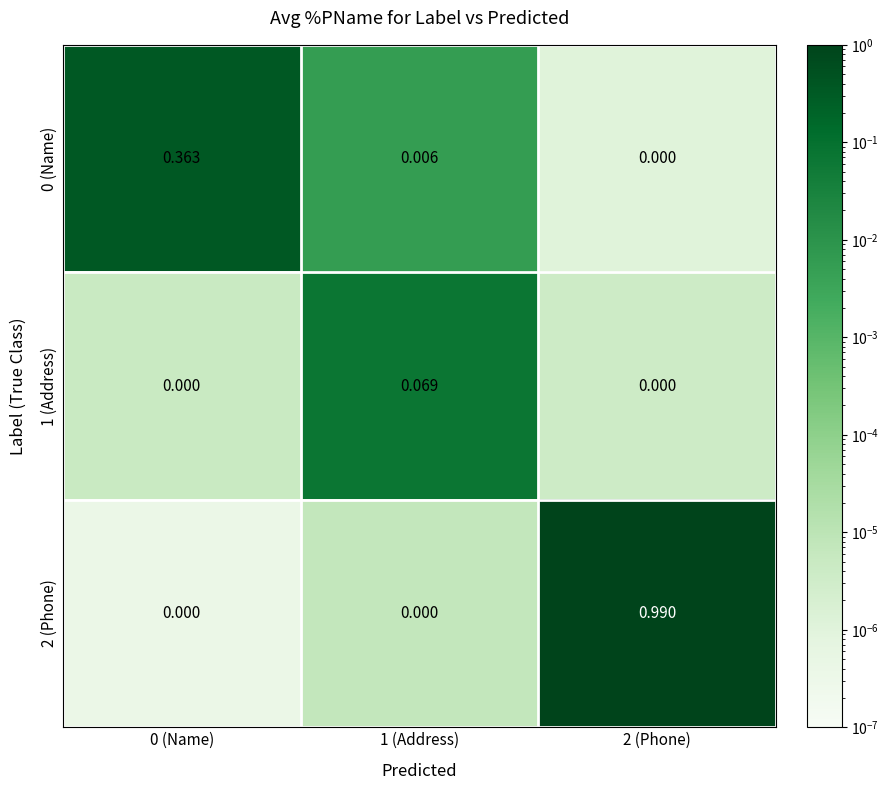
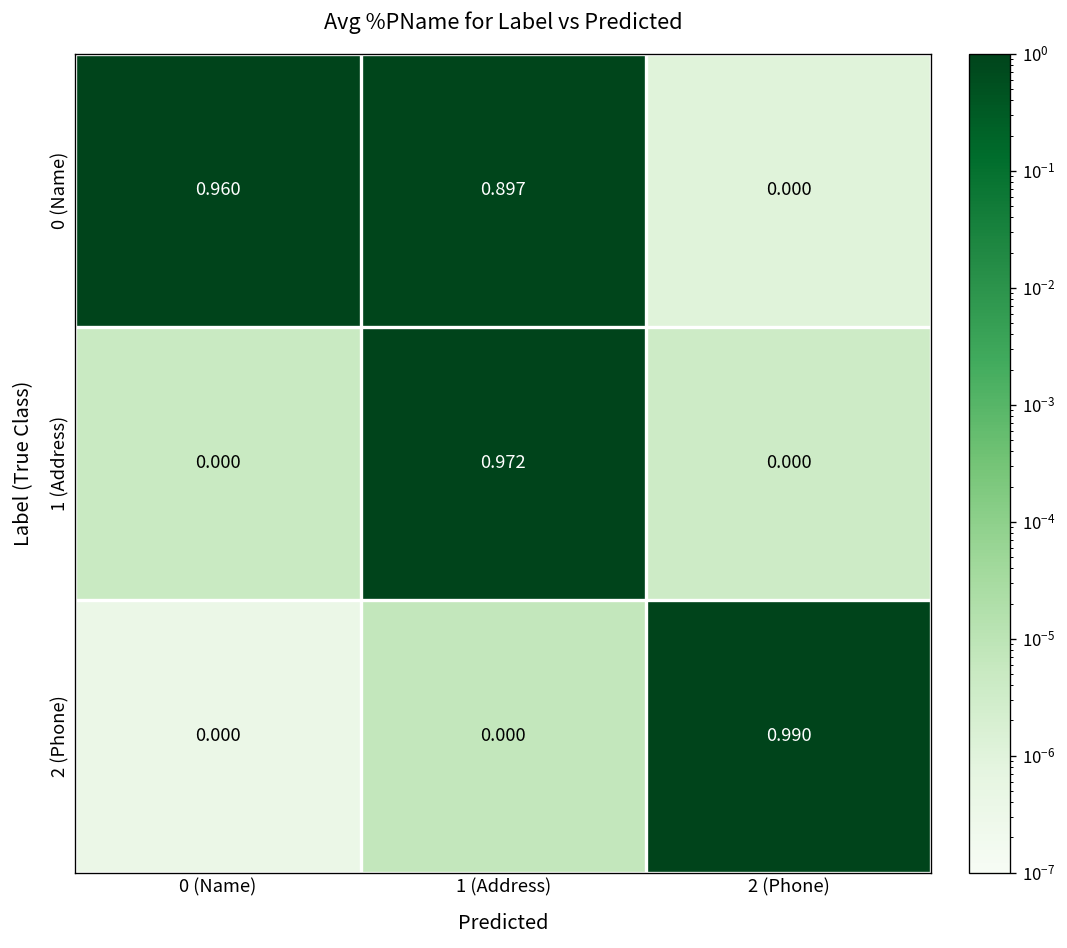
  {
    "0 (Name)": {
-     "0 (Name)": 0.363,
-     "1 (Address)": 0.006,
+     "0 (Name)": 0.960,
+     "1 (Address)": 0.897,
      "2 (Phone)": 0.000
    },
    "1 (Address)": {
      "0 (Name)": 0.000,
-     "1 (Address)": 0.069,
+     "1 (Address)": 0.972,
      "2 (Phone)": 0.000
    },
    "2 (Phone)": {
      "0 (Name)": 0.000,
      "1 (Address)": 0.000,
      "2 (Phone)": 0.990
    }
  }
